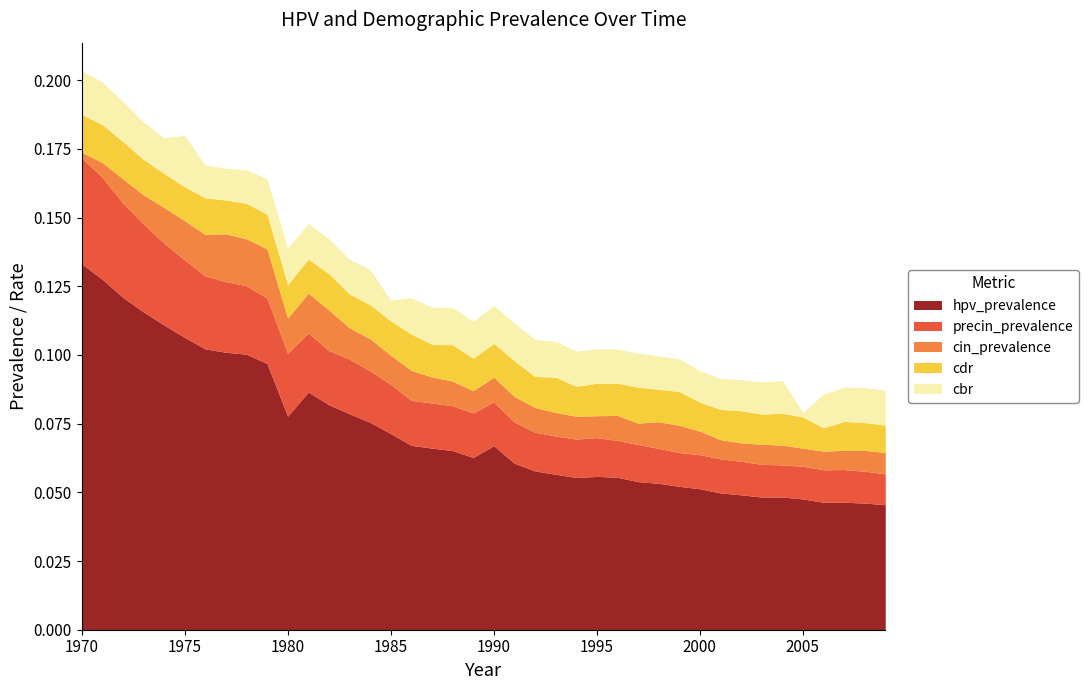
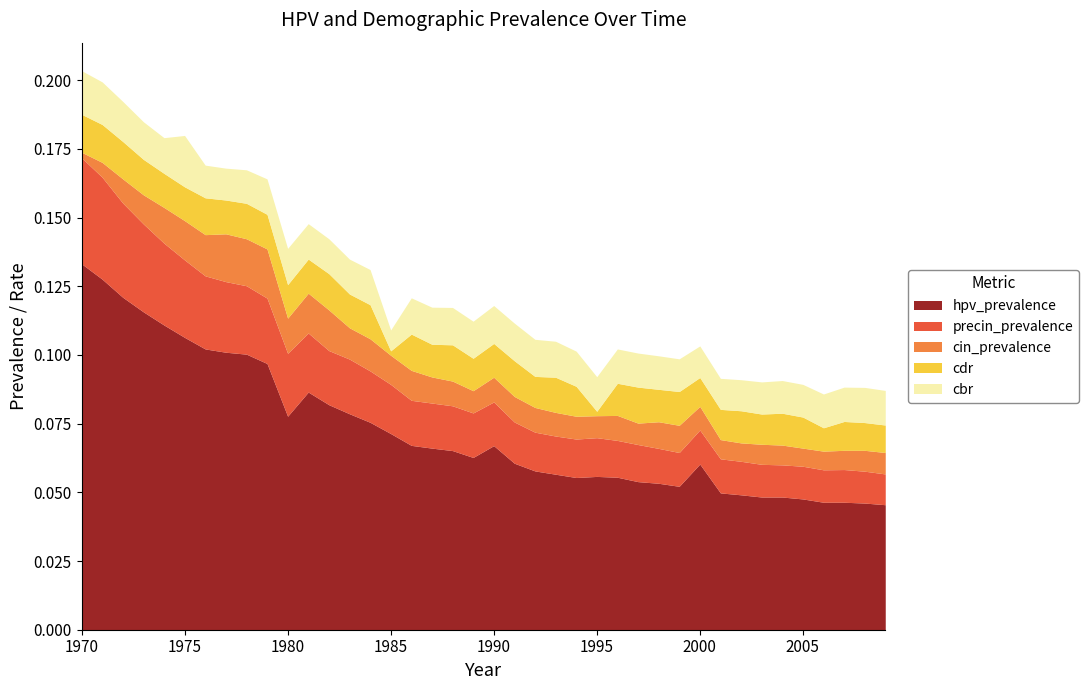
  {
    "hpv_prevalence": {
      "1970": 0.133,
      "1975": 0.106,
      "1980": 0.078,
      "1985": 0.071,
      "1990": 0.067,
      "1995": 0.056,
-     "2000": 0.051,
+     "2000": 0.060,
      "2005": 0.048
    },
    "cdr": {
      "1970": 0.014,
      "1975": 0.012,
      "1980": 0.012,
-     "1985": 0.012,
+     "1985": 0.002,
      "1990": 0.012,
-     "1995": 0.012,
+     "1995": 0.002,
      "2000": 0.010,
      "2005": 0.011
    },
    "cbr": {
      "1970": 0.016,
      "1975": 0.019,
      "1980": 0.013,
      "1985": 0.008,
      "1990": 0.014,
      "1995": 0.013,
      "2000": 0.011,
-     "2005": 0.002
+     "2005": 0.012
    }
  }
